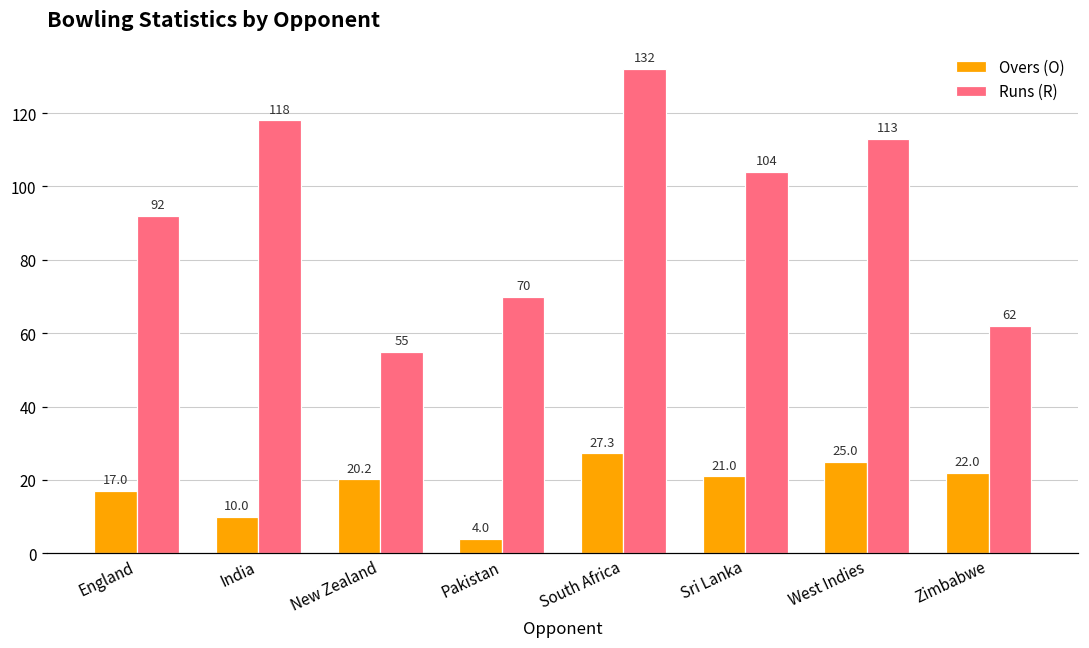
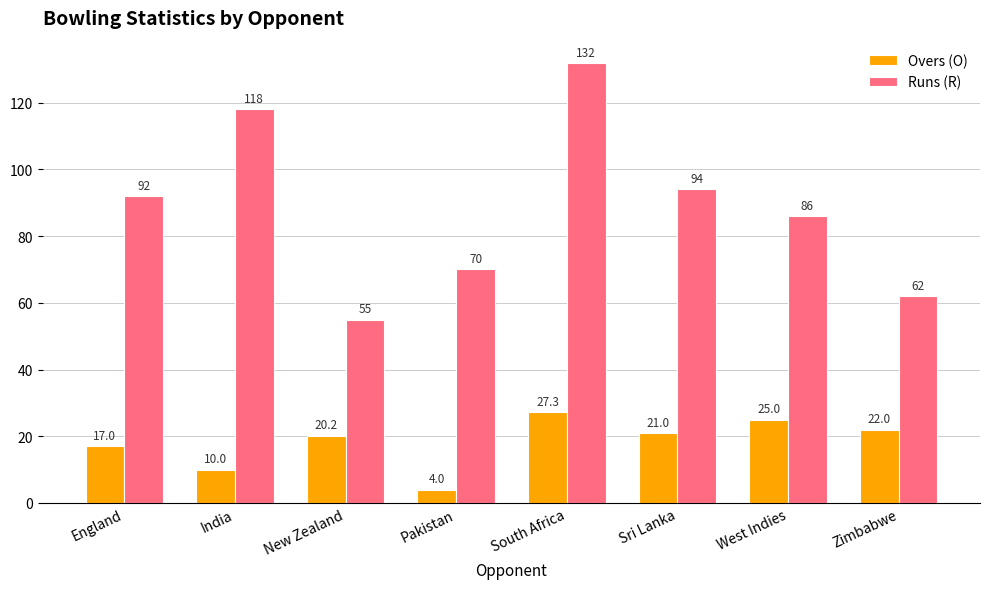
  {
    "Overs (O)": {
      "England": 17.0,
      "India": 10.0,
      "New Zealand": 20.2,
      "Pakistan": 4.0,
      "South Africa": 27.3,
      "Sri Lanka": 21.0,
      "West Indies": 25.0,
      "Zimbabwe": 22.0
    },
    "Runs (R)": {
      "England": 92,
      "India": 118,
      "New Zealand": 55,
      "Pakistan": 70,
      "South Africa": 132,
-     "Sri Lanka": 104,
-     "West Indies": 113,
+     "Sri Lanka": 94,
+     "West Indies": 86,
      "Zimbabwe": 62
    }
  }
